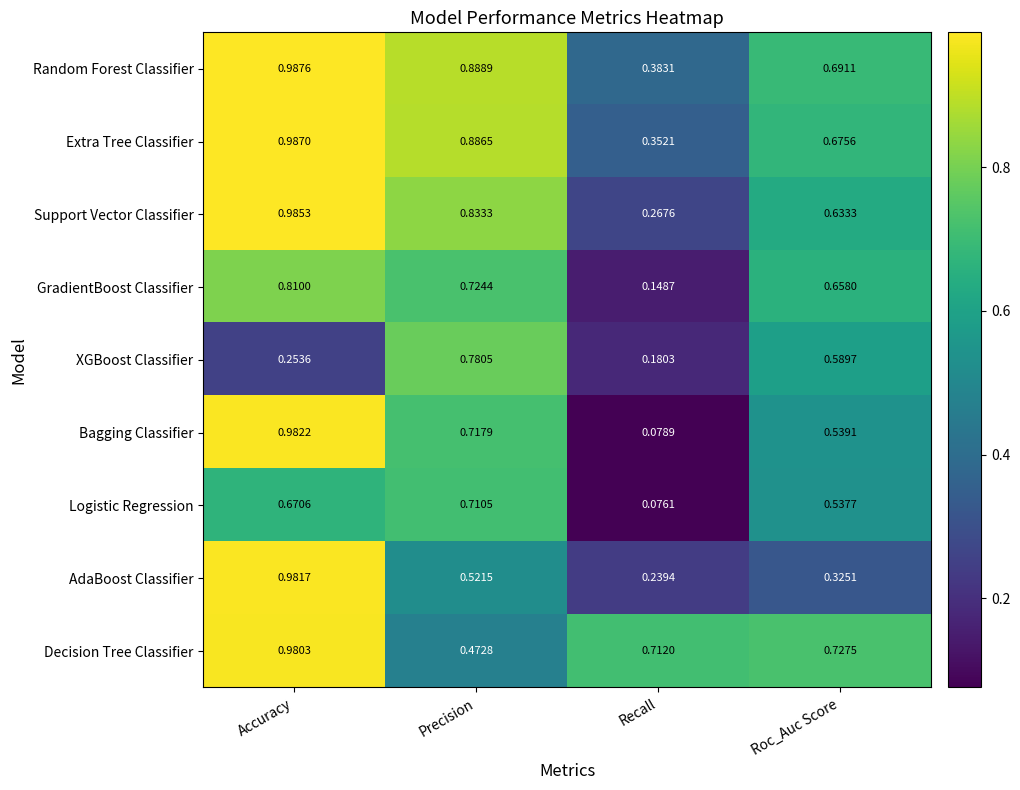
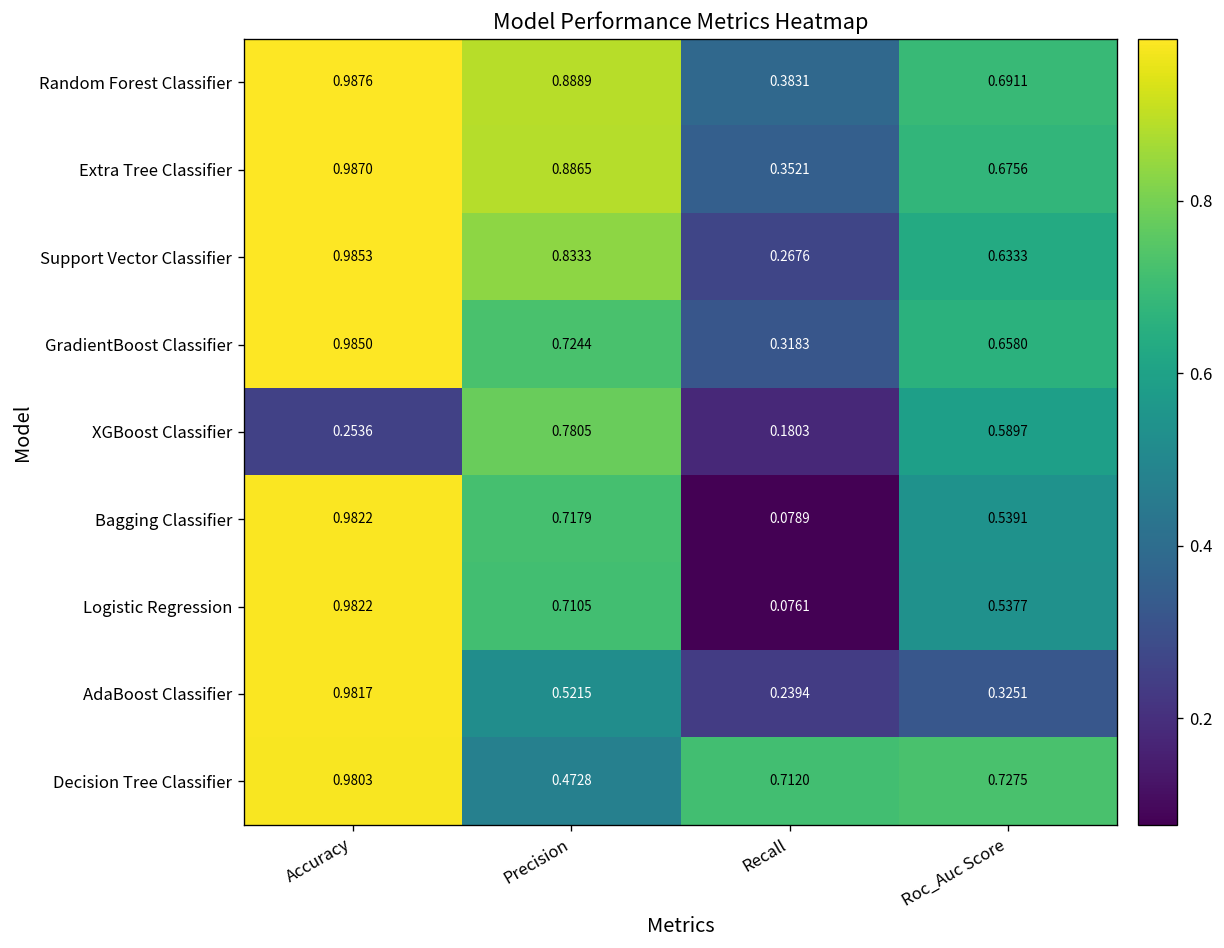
  {
    "Random Forest Classifier": {
      "Accuracy": 0.9876,
      "Precision": 0.8889,
      "Recall": 0.3831,
      "Roc_Auc Score": 0.6911
    },
    "Extra Tree Classifier": {
      "Accuracy": 0.9870,
      "Precision": 0.8865,
      "Recall": 0.3521,
      "Roc_Auc Score": 0.6756
    },
    "Support Vector Classifier": {
      "Accuracy": 0.9853,
      "Precision": 0.8333,
      "Recall": 0.2676,
      "Roc_Auc Score": 0.6333
    },
    "GradientBoost Classifier": {
-     "Accuracy": 0.8100,
+     "Accuracy": 0.9850,
      "Precision": 0.7244,
-     "Recall": 0.1487,
+     "Recall": 0.3183,
      "Roc_Auc Score": 0.6580
    },
    "XGBoost Classifier": {
      "Accuracy": 0.2536,
      "Precision": 0.7805,
      "Recall": 0.1803,
      "Roc_Auc Score": 0.5897
    },
    "Bagging Classifier": {
      "Accuracy": 0.9822,
      "Precision": 0.7179,
      "Recall": 0.0789,
      "Roc_Auc Score": 0.5391
    },
    "Logistic Regression": {
-     "Accuracy": 0.6706,
+     "Accuracy": 0.9822,
      "Precision": 0.7105,
      "Recall": 0.0761,
      "Roc_Auc Score": 0.5377
    },
    "AdaBoost Classifier": {
      "Accuracy": 0.9817,
      "Precision": 0.5215,
      "Recall": 0.2394,
      "Roc_Auc Score": 0.3251
    },
    "Decision Tree Classifier": {
      "Accuracy": 0.9803,
      "Precision": 0.4728,
      "Recall": 0.7120,
      "Roc_Auc Score": 0.7275
    }
  }
